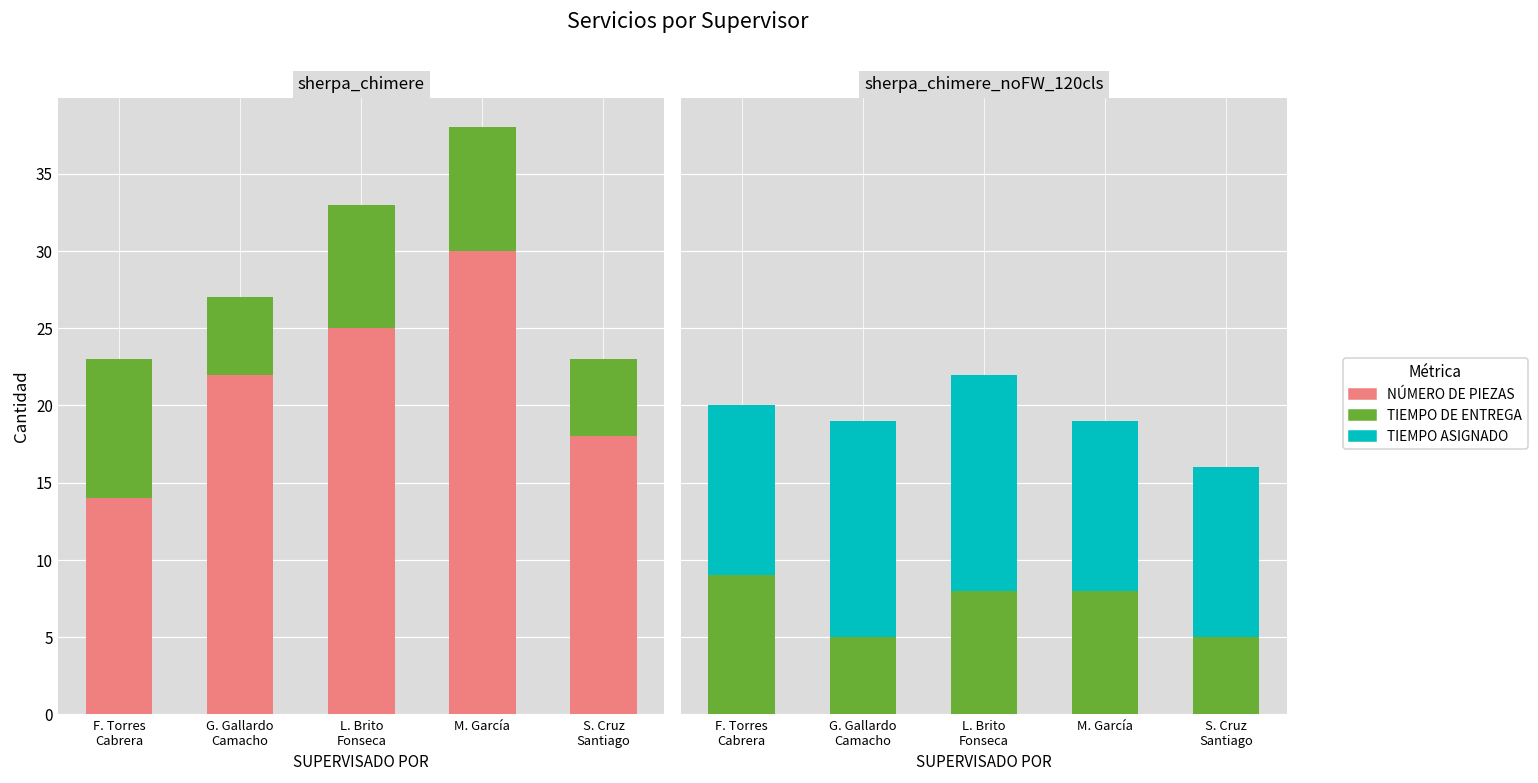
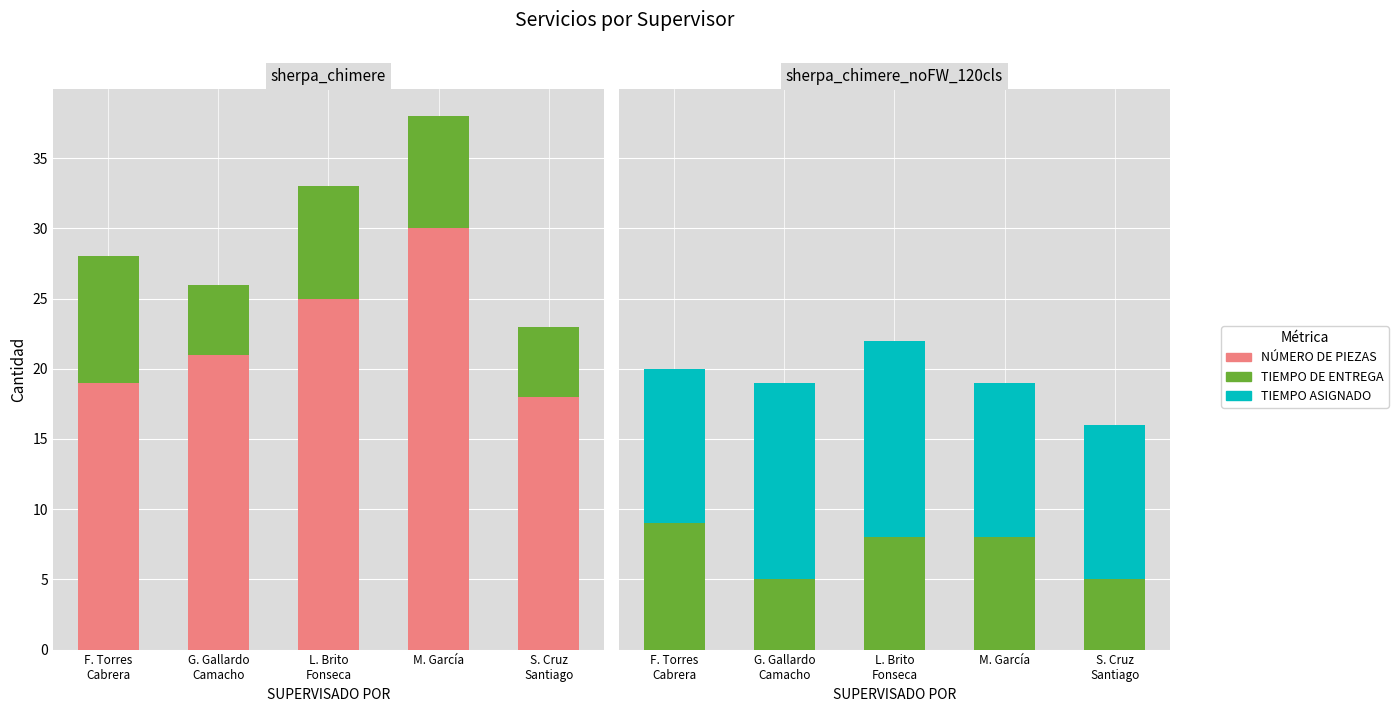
  {
    "sherpa_chimere": {
      "NÚMERO DE PIEZAS": {
-       "F. Torres Cabrera": 14,
-       "G. Gallardo Camacho": 22,
+       "F. Torres Cabrera": 19,
+       "G. Gallardo Camacho": 21,
        "L. Brito Fonseca": 25,
        "M. García": 30,
        "S. Cruz Santiago": 18
      },
      "TIEMPO DE ENTREGA": {
        "F. Torres Cabrera": 9,
        "G. Gallardo Camacho": 5,
        "L. Brito Fonseca": 8,
        "M. García": 8,
        "S. Cruz Santiago": 5
      }
    }
  }
